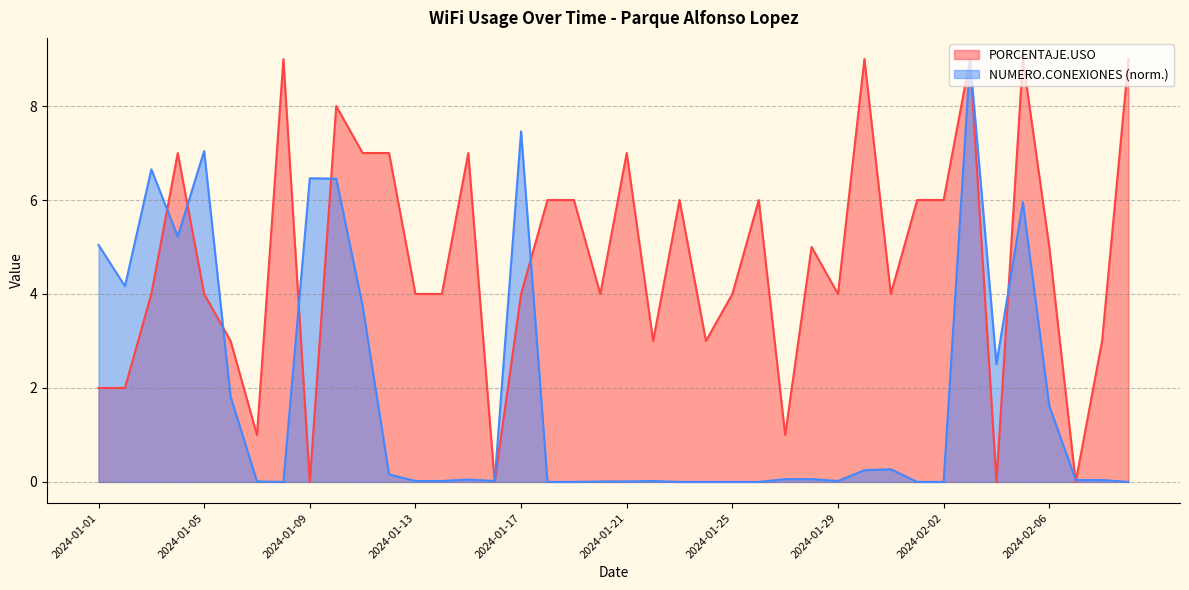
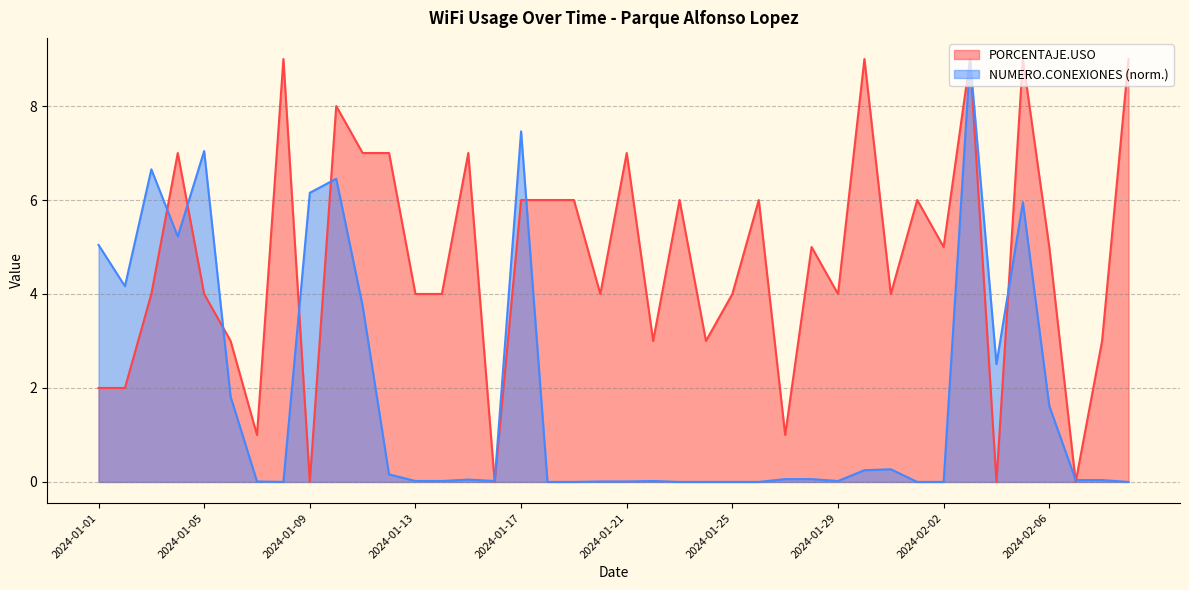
  {
    "PORCENTAJE.USO": {
      "2024-01-01": 2,
      "2024-01-05": 4,
      "2024-01-09": 0,
      "2024-01-13": 4,
-     "2024-01-17": 4,
+     "2024-01-17": 6,
      "2024-01-21": 7,
      "2024-01-25": 4,
      "2024-01-29": 4,
-     "2024-02-02": 6,
+     "2024-02-02": 5,
      "2024-02-06": 5
    },
    "NUMERO.CONEXIONES (norm.)": {
      "2024-01-01": 5.0,
      "2024-01-05": 7.0,
-     "2024-01-09": 6.5,
+     "2024-01-09": 6.2,
      "2024-01-13": 0.0,
      "2024-01-17": 7.5,
      "2024-01-21": 0.0,
      "2024-01-25": 0.0,
      "2024-01-29": 0.0,
      "2024-02-02": 0.0,
      "2024-02-06": 1.6
    }
  }
